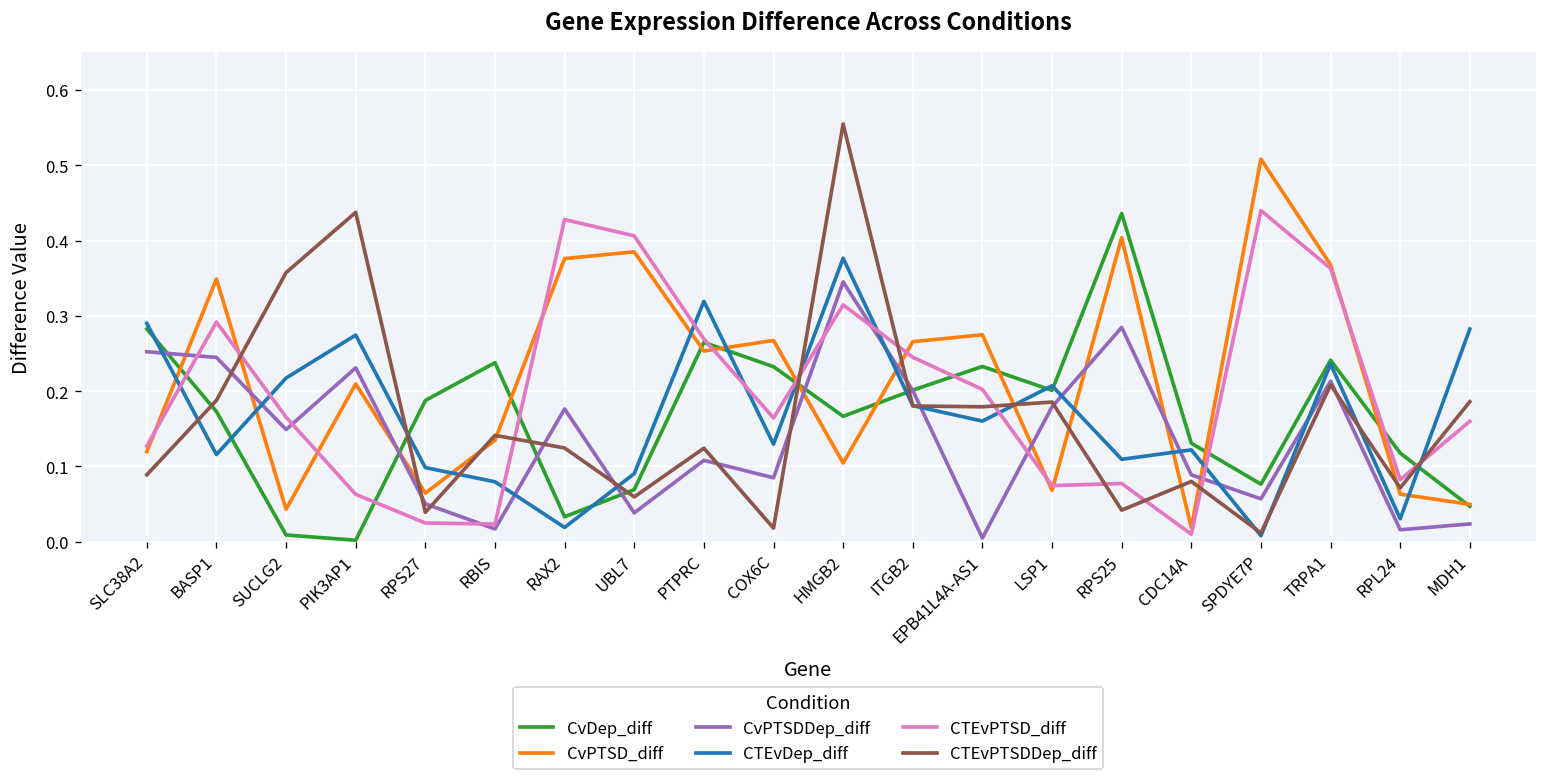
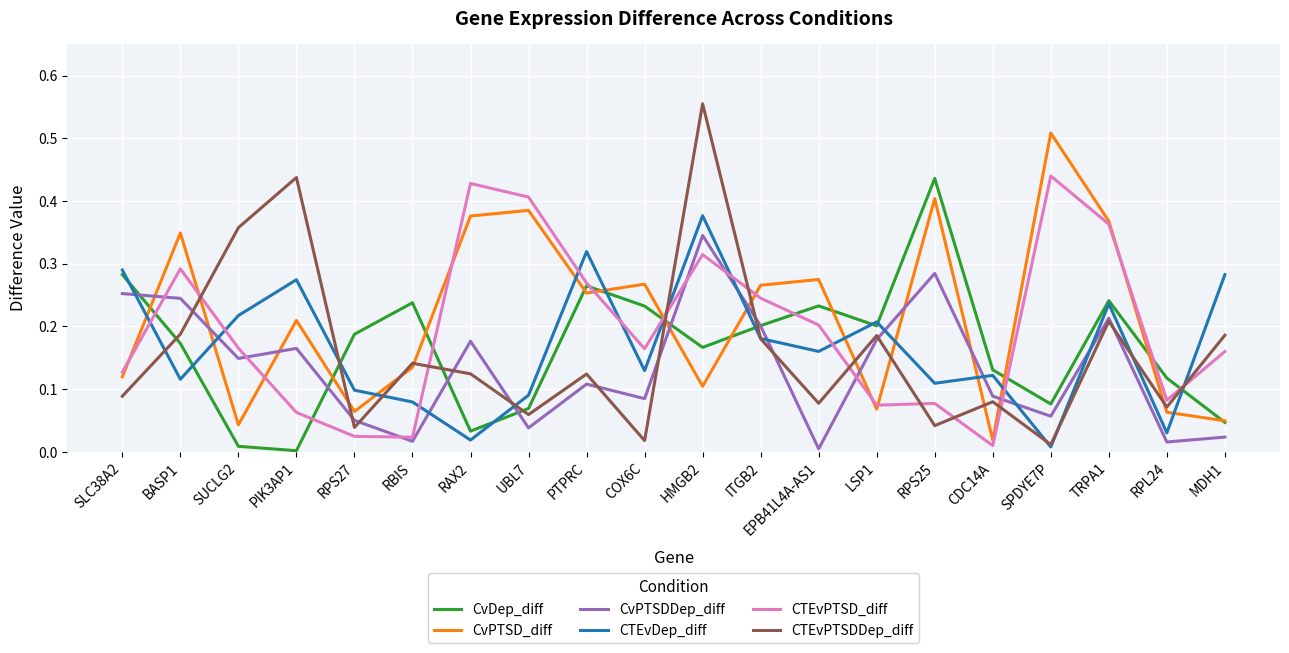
  {
    "CvDep_diff": {
      "SLC38A2": 0.28,
      "BASP1": 0.17,
      "SUCLG2": 0.01,
      "PIK3AP1": 0.00,
      "RPS27": 0.19,
      "RBIS": 0.24,
      "RAX2": 0.03,
      "UBL7": 0.07,
      "PTPRC": 0.26,
      "COX6C": 0.23,
      "HMGB2": 0.17,
      "EPB41L4A-AS1": 0.23,
      "LSP1": 0.20,
      "RPS25": 0.44,
      "CDC14A": 0.13,
      "SPDYE7P": 0.08,
      "TRPA1": 0.24,
      "RPL24": 0.12
    },
    "CvPTSD_diff": {
      "SLC38A2": 0.12,
      "BASP1": 0.35,
      "SUCLG2": 0.04,
      "PIK3AP1": 0.21,
      "RPS27": 0.06,
      "RBIS": 0.13,
      "RAX2": 0.38,
      "UBL7": 0.39,
      "PTPRC": 0.25,
      "COX6C": 0.27,
      "HMGB2": 0.10,
      "ITGB2": 0.27,
      "EPB41L4A-AS1": 0.27,
      "LSP1": 0.07,
      "RPS25": 0.40,
      "CDC14A": 0.02,
      "SPDYE7P": 0.51,
      "TRPA1": 0.37,
      "RPL24": 0.06
    },
    "CvPTSDDep_diff": {
      "SLC38A2": 0.25,
      "BASP1": 0.24,
      "SUCLG2": 0.15,
-     "PIK3AP1": 0.23,
+     "PIK3AP1": 0.17,
      "RPS27": 0.05,
      "RBIS": 0.02,
      "RAX2": 0.18,
      "UBL7": 0.04,
      "PTPRC": 0.11,
      "COX6C": 0.08,
      "HMGB2": 0.35,
      "EPB41L4A-AS1": 0.00,
      "LSP1": 0.18,
      "RPS25": 0.28,
      "CDC14A": 0.09,
      "SPDYE7P": 0.06,
      "TRPA1": 0.21,
      "RPL24": 0.02,
      "MDH1": 0.02
    },
    "CTEvDep_diff": {
      "SLC38A2": 0.29,
      "BASP1": 0.12,
      "SUCLG2": 0.22,
      "PIK3AP1": 0.27,
      "RPS27": 0.10,
      "RBIS": 0.08,
      "RAX2": 0.02,
      "UBL7": 0.09,
      "PTPRC": 0.32,
      "COX6C": 0.13,
      "HMGB2": 0.38,
      "EPB41L4A-AS1": 0.16,
      "LSP1": 0.21,
      "RPS25": 0.11,
      "CDC14A": 0.12,
      "TRPA1": 0.24,
      "RPL24": 0.03,
      "MDH1": 0.28
    },
    "CTEvPTSD_diff": {
      "SLC38A2": 0.13,
      "BASP1": 0.29,
      "SUCLG2": 0.17,
      "PIK3AP1": 0.06,
      "RPS27": 0.02,
      "RBIS": 0.02,
      "RAX2": 0.43,
      "UBL7": 0.41,
      "PTPRC": 0.27,
      "COX6C": 0.16,
      "HMGB2": 0.31,
      "ITGB2": 0.25,
      "EPB41L4A-AS1": 0.20,
      "LSP1": 0.07,
      "RPS25": 0.08,
      "CDC14A": 0.01,
      "SPDYE7P": 0.44,
      "TRPA1": 0.36,
      "RPL24": 0.08,
      "MDH1": 0.16
    },
    "CTEvPTSDDep_diff": {
      "SLC38A2": 0.09,
      "BASP1": 0.19,
      "SUCLG2": 0.36,
      "PIK3AP1": 0.44,
      "RPS27": 0.04,
      "RBIS": 0.14,
      "RAX2": 0.12,
      "UBL7": 0.06,
      "PTPRC": 0.12,
      "COX6C": 0.02,
      "HMGB2": 0.56,
-     "EPB41L4A-AS1": 0.18,
+     "EPB41L4A-AS1": 0.08,
      "LSP1": 0.19,
      "RPS25": 0.04,
      "CDC14A": 0.08,
      "TRPA1": 0.21,
      "RPL24": 0.07,
      "MDH1": 0.19
    }
  }
